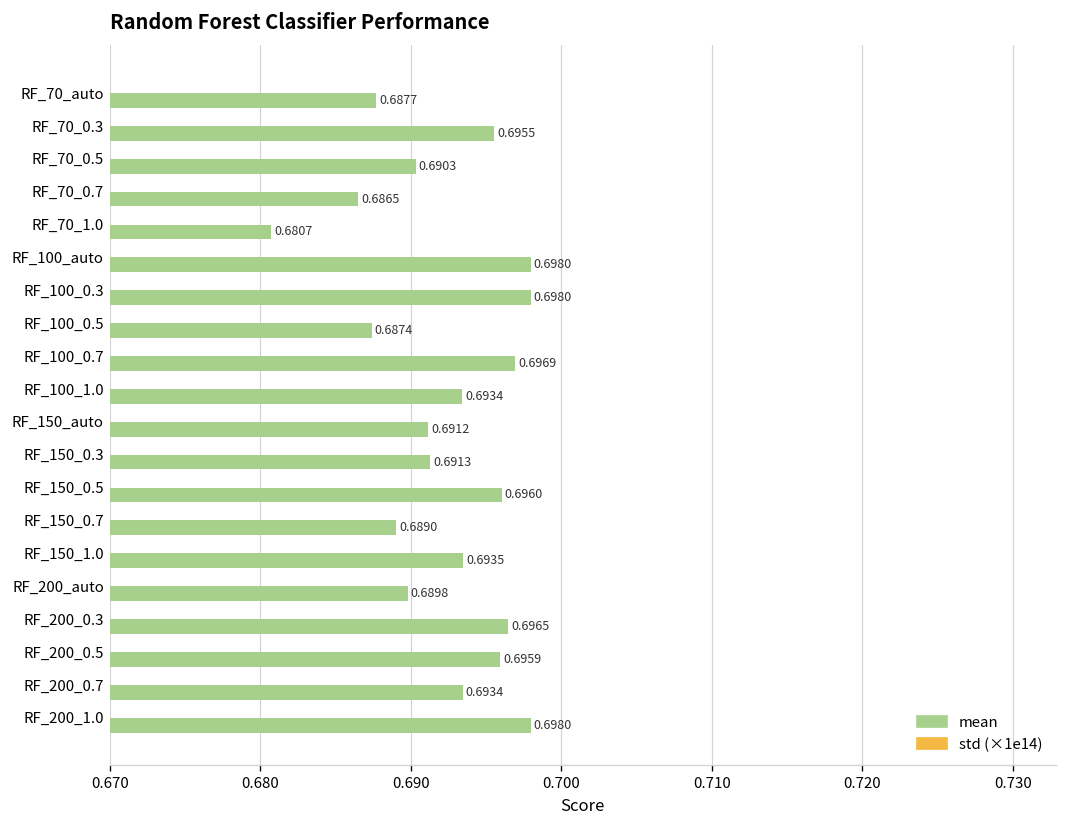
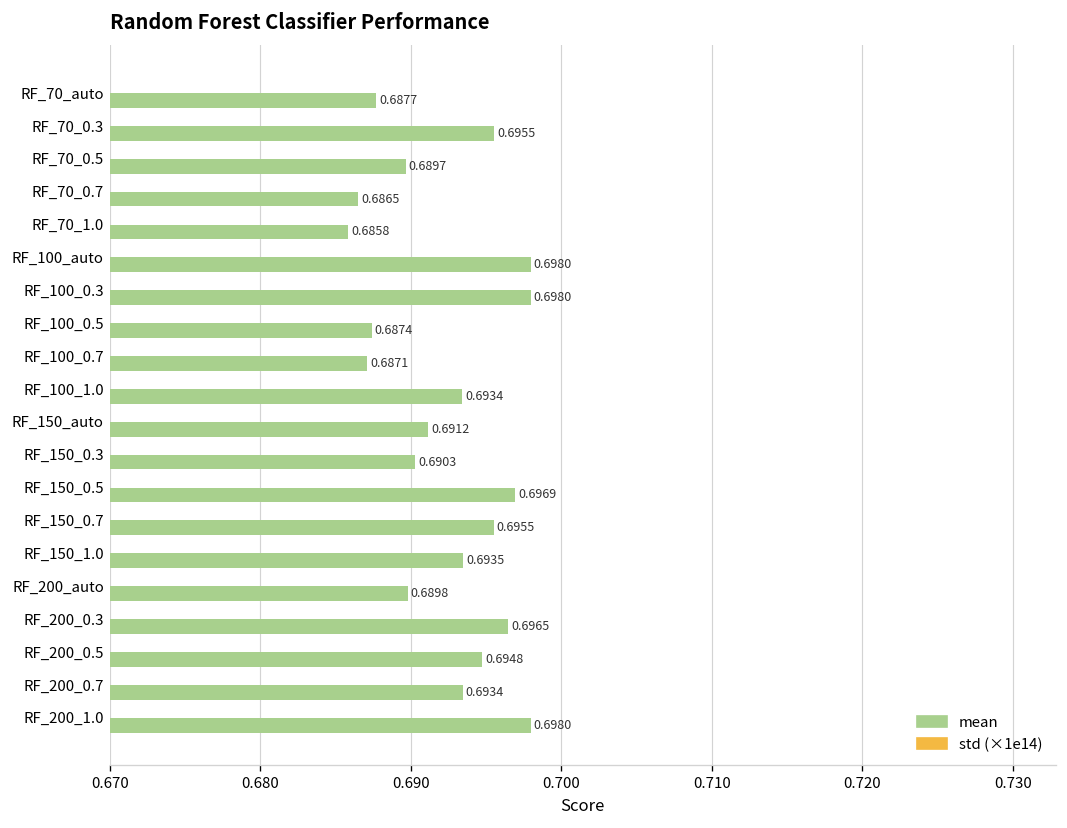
  {
    "mean": {
      "RF_70_auto": 0.6877,
      "RF_70_0.3": 0.6955,
-     "RF_70_0.5": 0.6903,
+     "RF_70_0.5": 0.6897,
      "RF_70_0.7": 0.6865,
-     "RF_70_1.0": 0.6807,
+     "RF_70_1.0": 0.6858,
      "RF_100_auto": 0.6980,
      "RF_100_0.3": 0.6980,
      "RF_100_0.5": 0.6874,
-     "RF_100_0.7": 0.6969,
+     "RF_100_0.7": 0.6871,
      "RF_100_1.0": 0.6934,
      "RF_150_auto": 0.6912,
-     "RF_150_0.3": 0.6913,
-     "RF_150_0.5": 0.6960,
-     "RF_150_0.7": 0.6890,
+     "RF_150_0.3": 0.6903,
+     "RF_150_0.5": 0.6969,
+     "RF_150_0.7": 0.6955,
      "RF_150_1.0": 0.6935,
      "RF_200_auto": 0.6898,
      "RF_200_0.3": 0.6965,
-     "RF_200_0.5": 0.6959,
+     "RF_200_0.5": 0.6948,
      "RF_200_0.7": 0.6934,
      "RF_200_1.0": 0.6980
    }
  }
